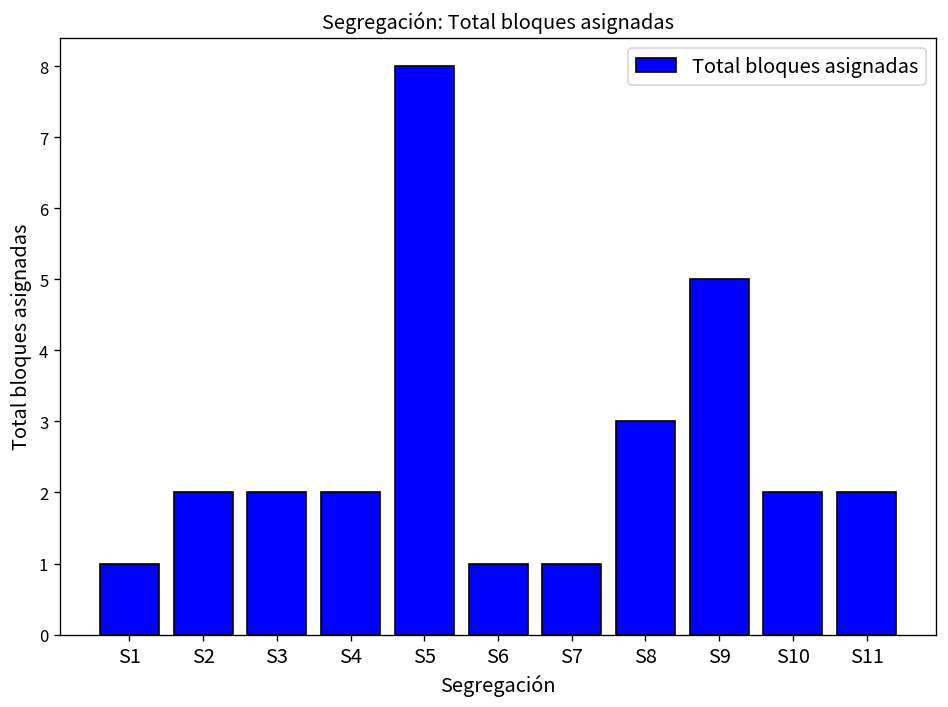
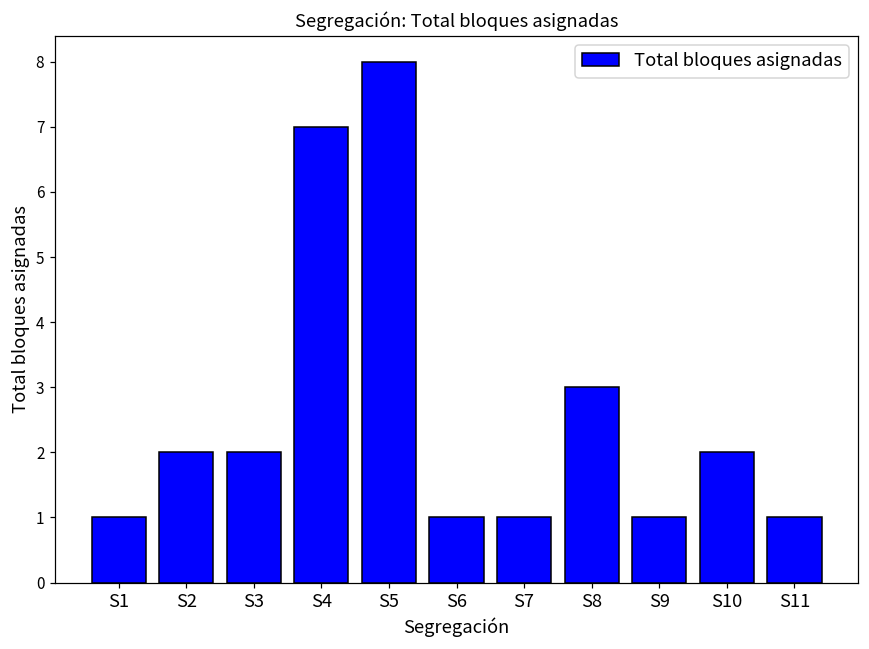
  {
    "S1": 1,
    "S2": 2,
    "S3": 2,
-   "S4": 2,
+   "S4": 7,
    "S5": 8,
    "S6": 1,
    "S7": 1,
    "S8": 3,
-   "S9": 5,
+   "S9": 1,
    "S10": 2,
-   "S11": 2
+   "S11": 1
  }
